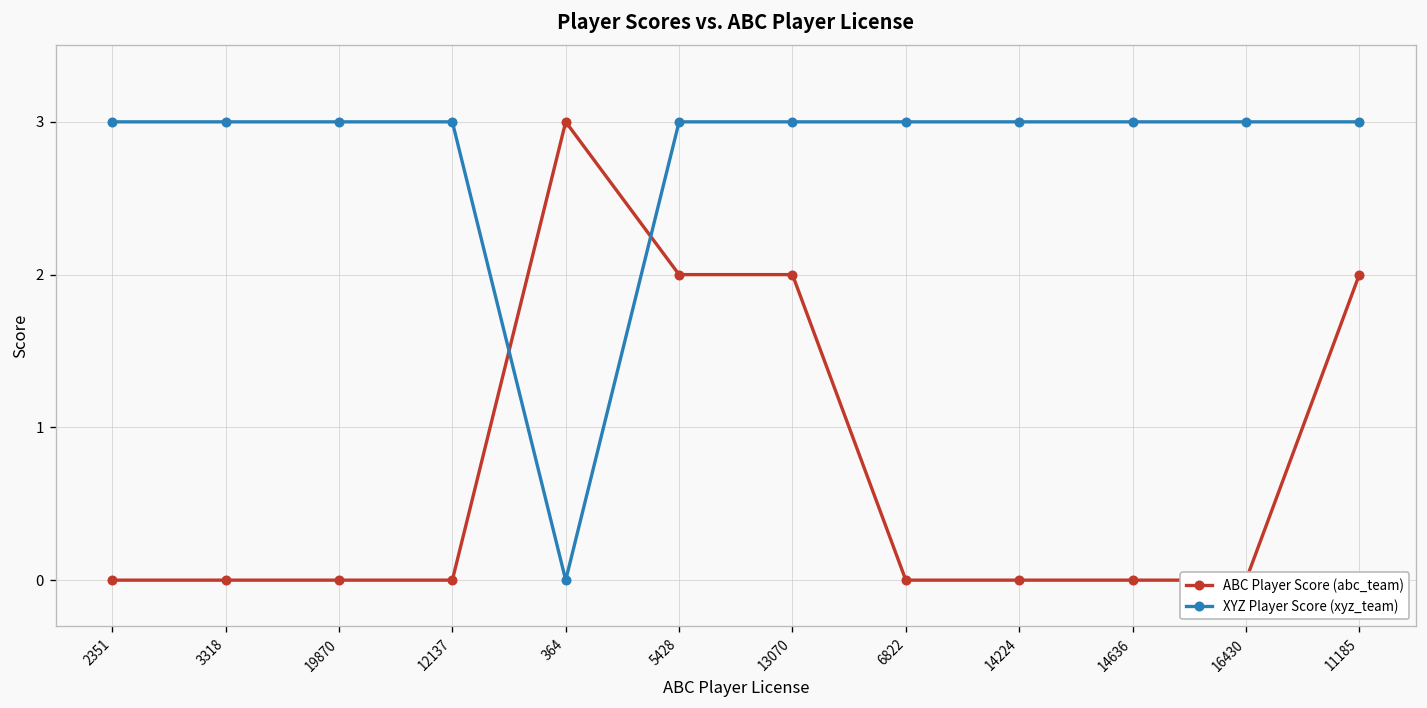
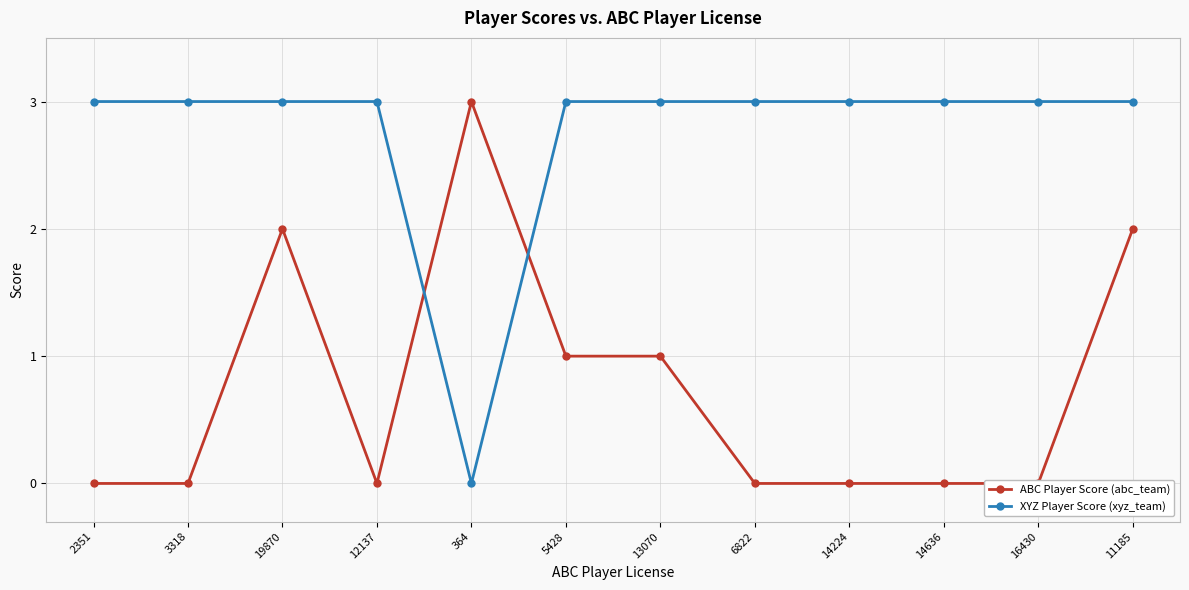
  {
    "ABC Player Score (abc_team)": {
      "2351": 0,
      "3318": 0,
-     "19870": 0,
+     "19870": 2,
      "12137": 0,
      "364": 3,
-     "5428": 2,
-     "13070": 2,
+     "5428": 1,
+     "13070": 1,
      "6822": 0,
      "14224": 0,
      "14636": 0,
      "11185": 2
    },
    "XYZ Player Score (xyz_team)": {
      "2351": 3,
      "3318": 3,
      "19870": 3,
      "12137": 3,
      "364": 0,
      "5428": 3,
      "13070": 3,
      "6822": 3,
      "14224": 3,
      "14636": 3,
      "16430": 3,
      "11185": 3
    }
  }
